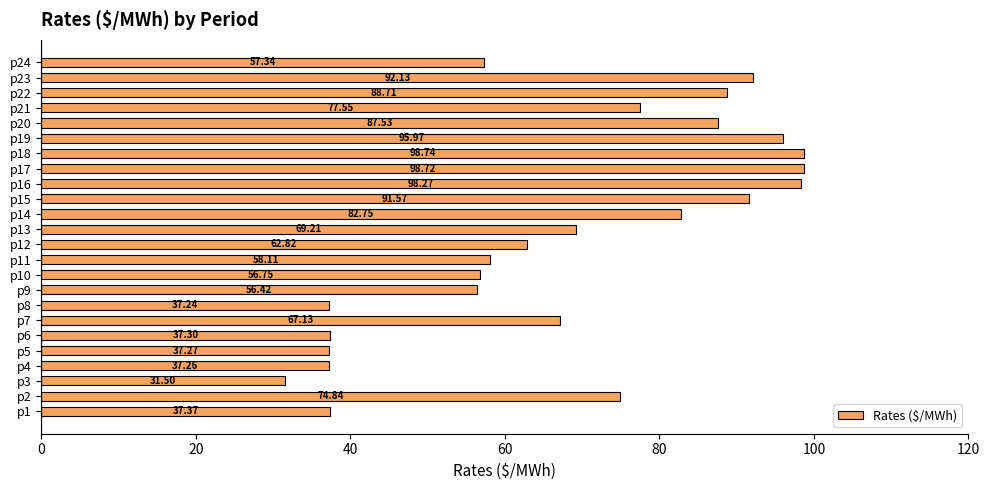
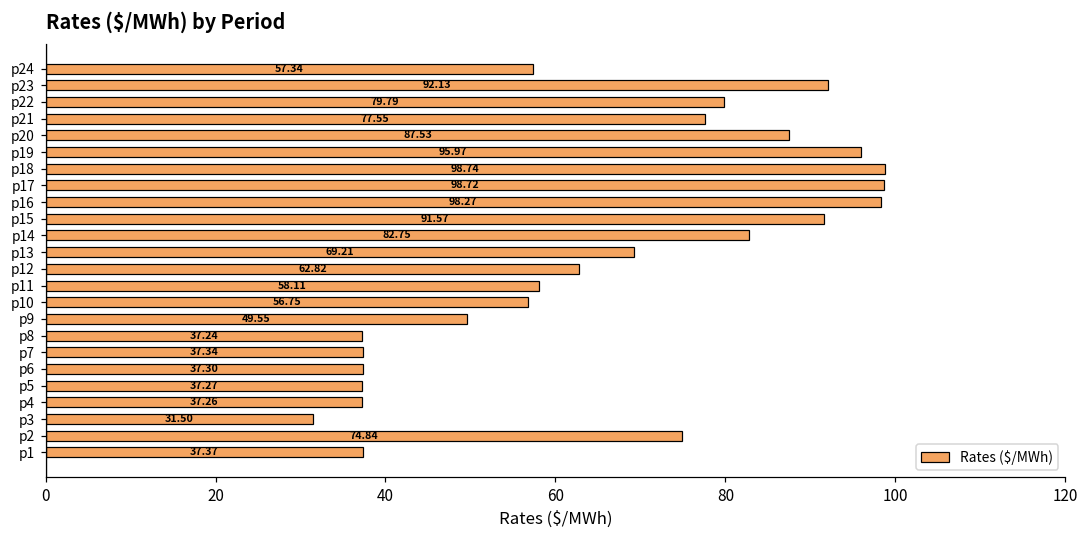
  {
    "p24": 57.34,
    "p23": 92.13,
-   "p22": 88.71,
+   "p22": 79.79,
    "p21": 77.55,
    "p20": 87.53,
    "p19": 95.97,
    "p18": 98.74,
    "p17": 98.72,
    "p16": 98.27,
    "p15": 91.57,
    "p14": 82.75,
    "p13": 69.21,
    "p12": 62.82,
    "p11": 58.11,
    "p10": 56.75,
-   "p9": 56.42,
+   "p9": 49.55,
    "p8": 37.24,
-   "p7": 67.13,
+   "p7": 37.34,
    "p6": 37.30,
    "p5": 37.27,
    "p4": 37.26,
    "p3": 31.50,
    "p2": 74.84,
    "p1": 37.37
  }
